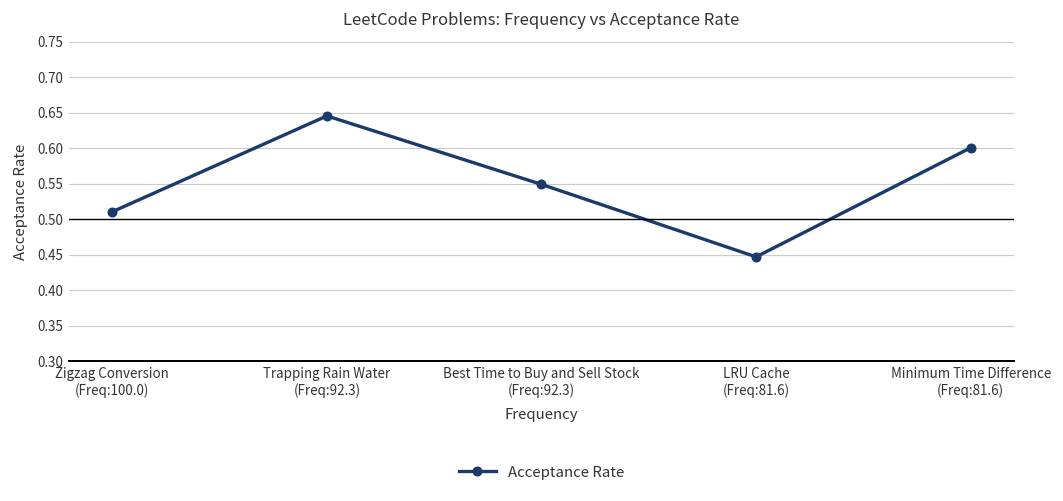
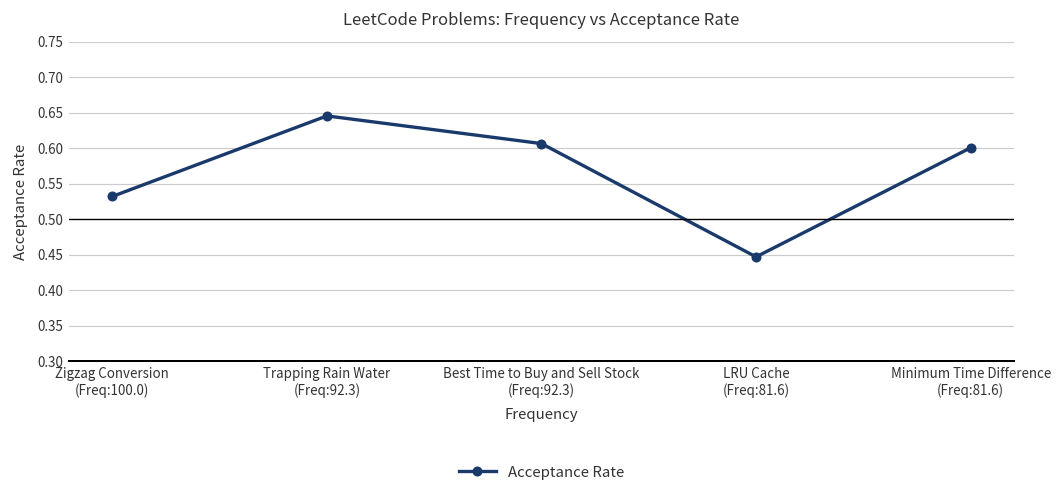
  {
-   "Zigzag Conversion (Freq:100.0)": 0.51,
+   "Zigzag Conversion (Freq:100.0)": 0.53,
    "Trapping Rain Water (Freq:92.3)": 0.65,
-   "Best Time to Buy and Sell Stock (Freq:92.3)": 0.55,
+   "Best Time to Buy and Sell Stock (Freq:92.3)": 0.61,
    "LRU Cache (Freq:81.6)": 0.45,
    "Minimum Time Difference (Freq:81.6)": 0.60
  }
